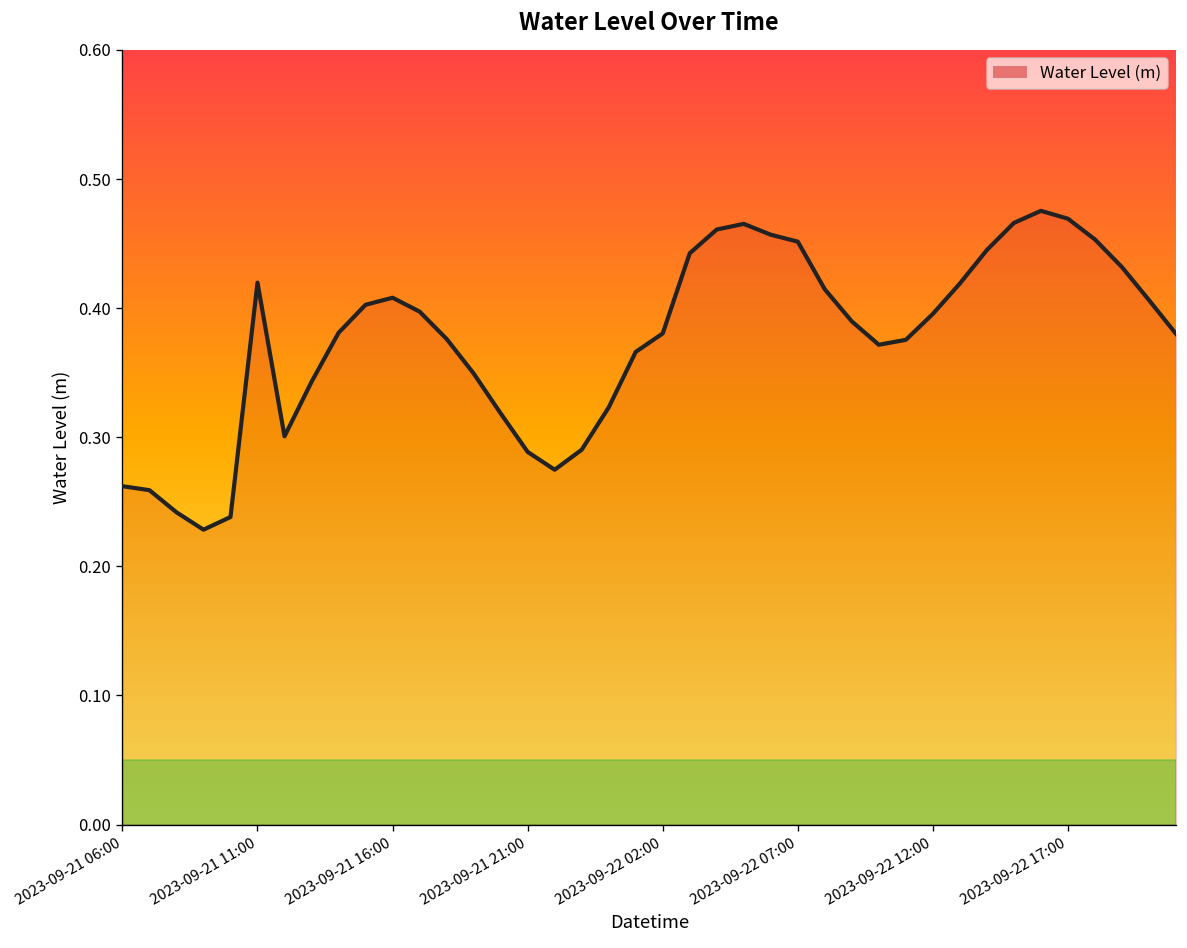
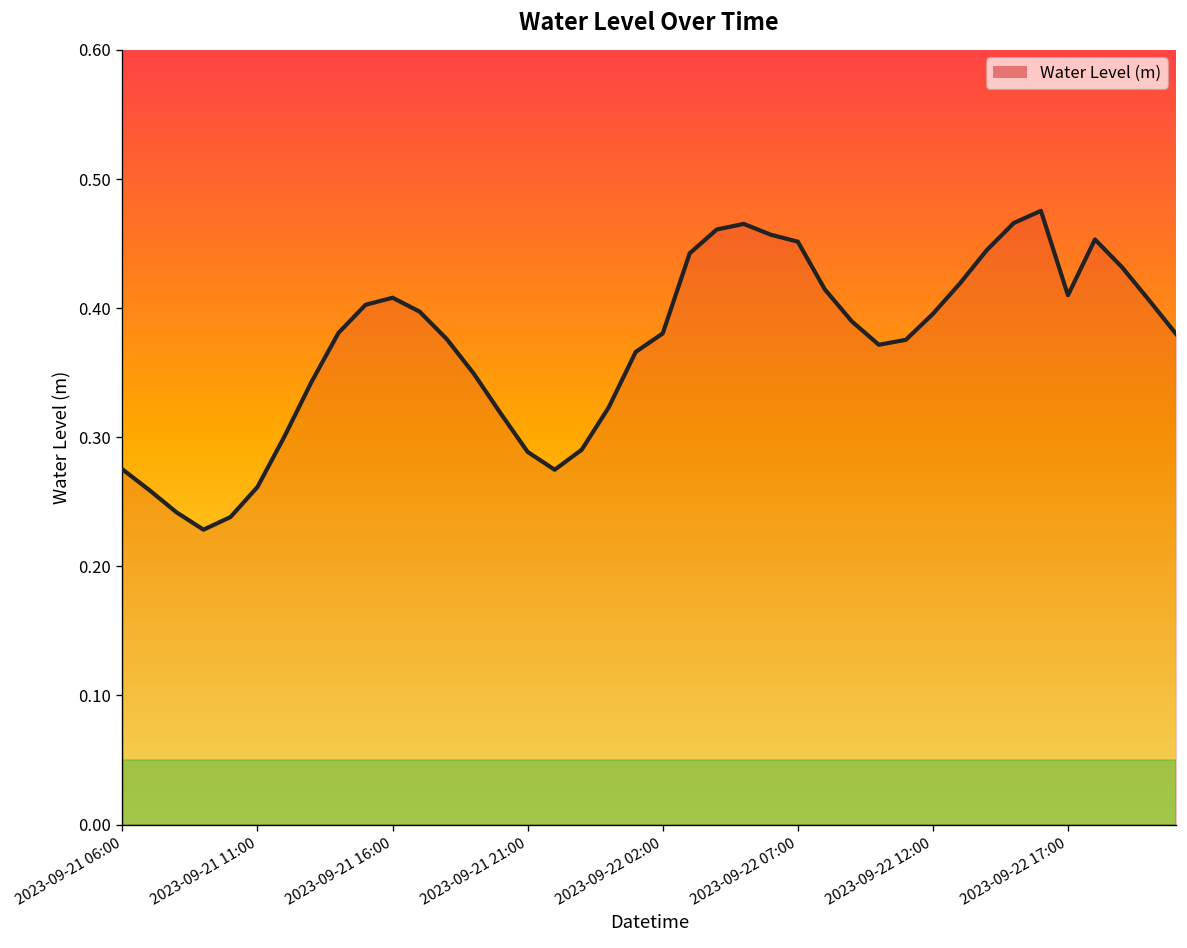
  {
-   "2023-09-21 06:00": 0.262,
-   "2023-09-21 11:00": 0.420,
+   "2023-09-21 06:00": 0.275,
+   "2023-09-21 11:00": 0.262,
    "2023-09-21 16:00": 0.408,
    "2023-09-21 21:00": 0.289,
    "2023-09-22 02:00": 0.380,
    "2023-09-22 07:00": 0.452,
    "2023-09-22 12:00": 0.396,
-   "2023-09-22 17:00": 0.469
+   "2023-09-22 17:00": 0.410
  }
